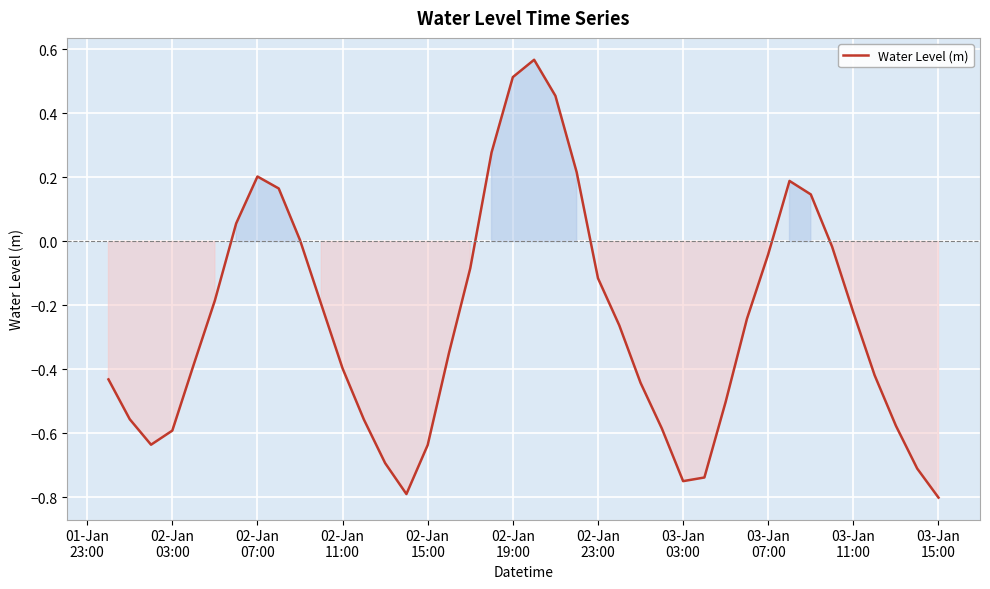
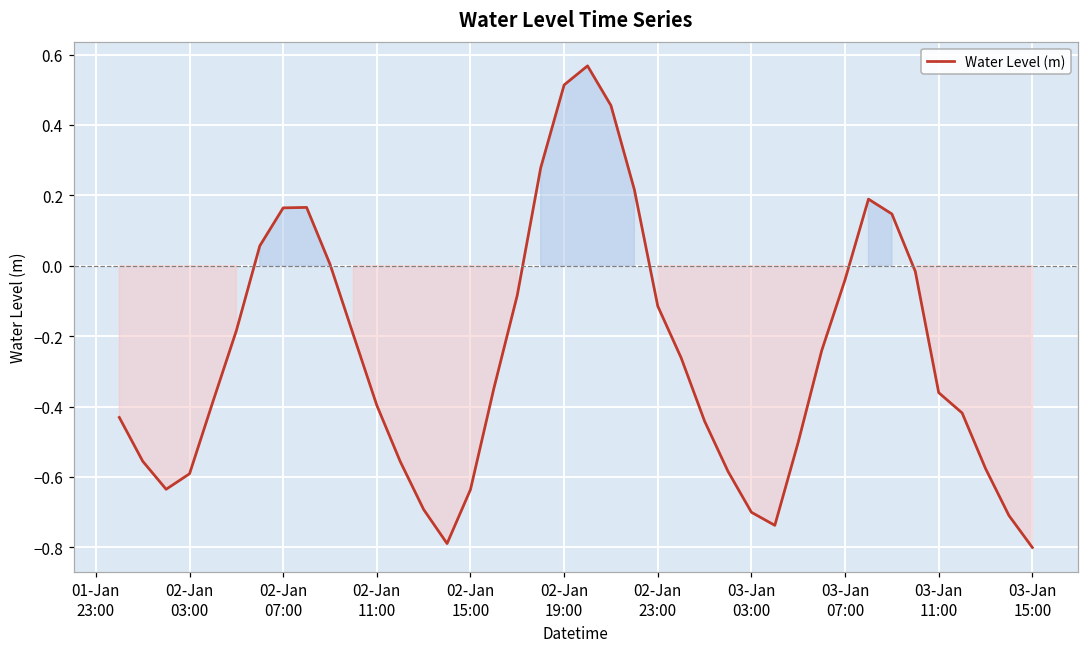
  {
    "02-Jan 03:00": -0.59,
-   "02-Jan 07:00": 0.20,
+   "02-Jan 07:00": 0.16,
    "02-Jan 11:00": -0.40,
    "02-Jan 15:00": -0.64,
    "02-Jan 19:00": 0.51,
    "02-Jan 23:00": -0.11,
-   "03-Jan 03:00": -0.75,
+   "03-Jan 03:00": -0.70,
    "03-Jan 07:00": -0.04,
-   "03-Jan 11:00": -0.22,
+   "03-Jan 11:00": -0.36,
    "03-Jan 15:00": -0.80
  }
